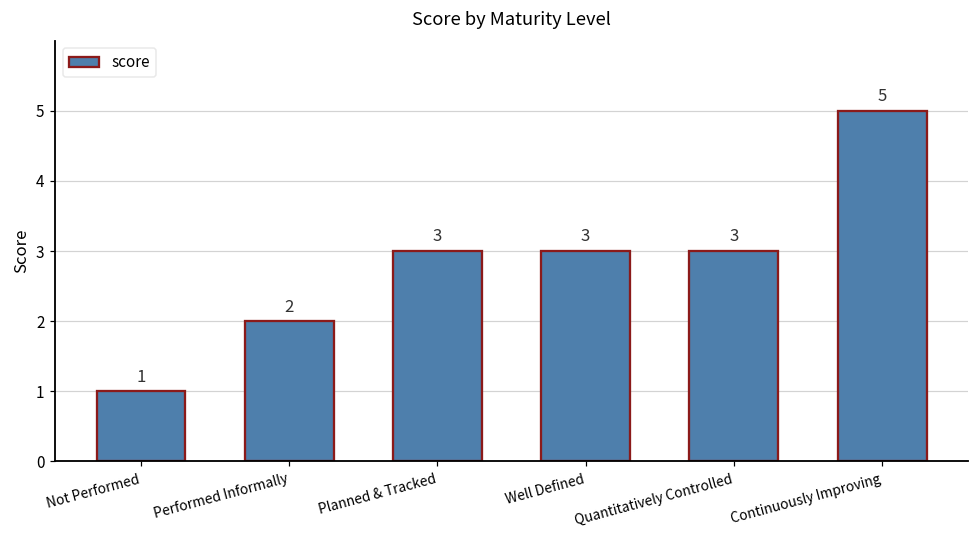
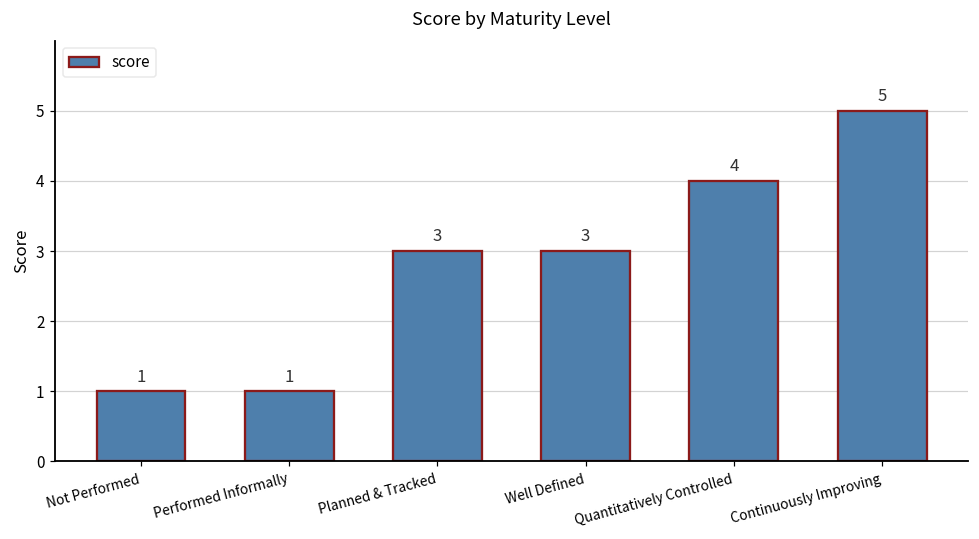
  {
    "Not Performed": 1,
-   "Performed Informally": 2,
+   "Performed Informally": 1,
    "Planned & Tracked": 3,
    "Well Defined": 3,
-   "Quantitatively Controlled": 3,
+   "Quantitatively Controlled": 4,
    "Continuously Improving": 5
  }
